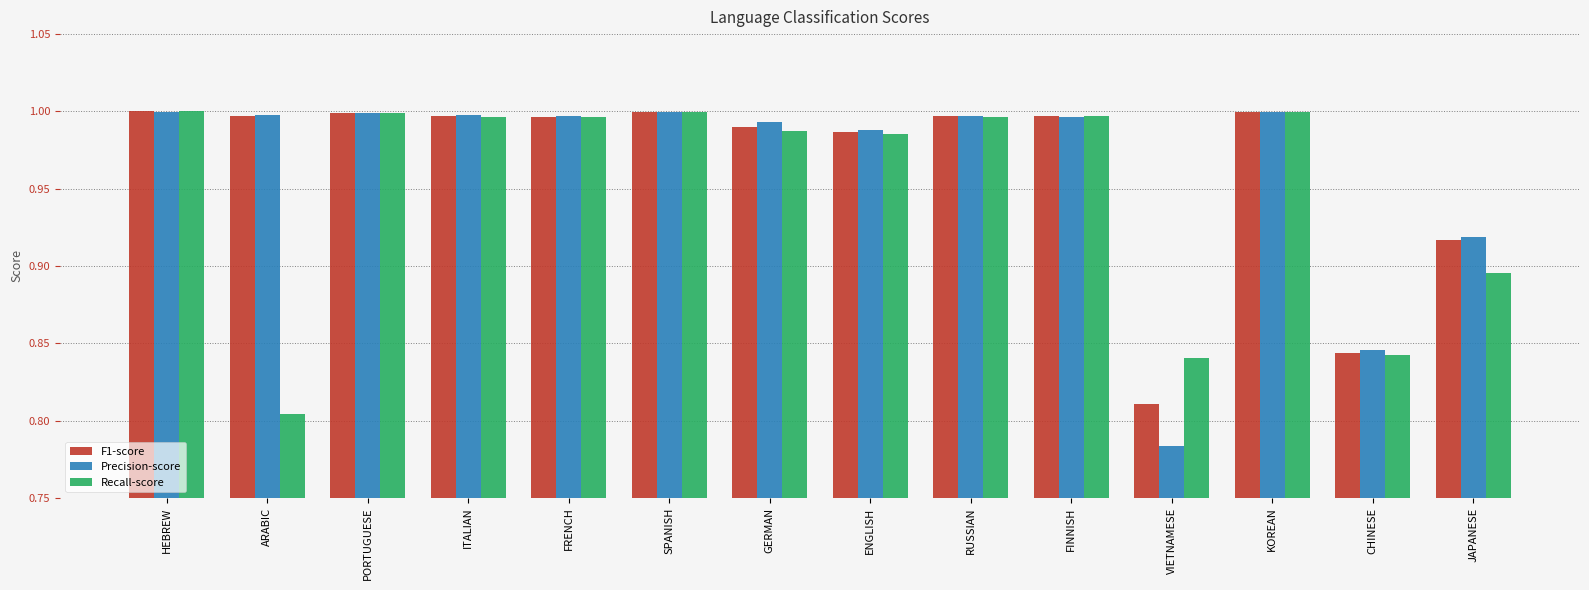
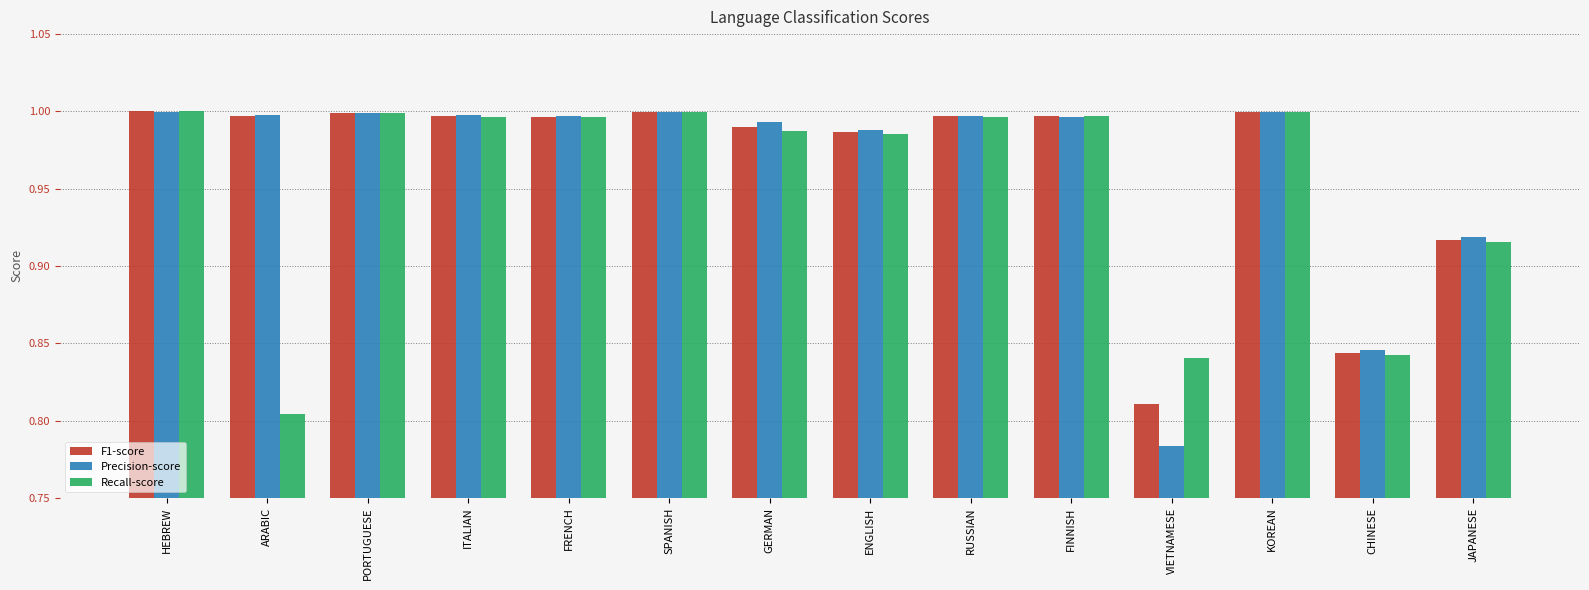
  {
    "F1-score": {
      "HEBREW": 1.000,
      "ARABIC": 0.997,
      "PORTUGUESE": 0.999,
      "ITALIAN": 0.997,
      "FRENCH": 0.997,
      "SPANISH": 0.999,
      "GERMAN": 0.990,
      "ENGLISH": 0.987,
      "RUSSIAN": 0.997,
      "FINNISH": 0.997,
      "VIETNAMESE": 0.811,
      "KOREAN": 0.999,
      "CHINESE": 0.844,
      "JAPANESE": 0.917
    },
    "Precision-score": {
      "HEBREW": 1.000,
      "ARABIC": 0.998,
      "PORTUGUESE": 0.999,
      "ITALIAN": 0.998,
      "FRENCH": 0.997,
      "SPANISH": 0.999,
      "GERMAN": 0.993,
      "ENGLISH": 0.988,
      "RUSSIAN": 0.997,
      "FINNISH": 0.997,
      "VIETNAMESE": 0.784,
      "KOREAN": 0.999,
      "CHINESE": 0.846,
      "JAPANESE": 0.919
    },
    "Recall-score": {
      "HEBREW": 1.000,
      "ARABIC": 0.804,
      "PORTUGUESE": 0.999,
      "ITALIAN": 0.996,
      "FRENCH": 0.996,
      "SPANISH": 1.000,
      "GERMAN": 0.987,
      "ENGLISH": 0.985,
      "RUSSIAN": 0.996,
      "FINNISH": 0.997,
      "VIETNAMESE": 0.841,
      "KOREAN": 0.999,
      "CHINESE": 0.842,
-     "JAPANESE": 0.896
+     "JAPANESE": 0.915
    }
  }
